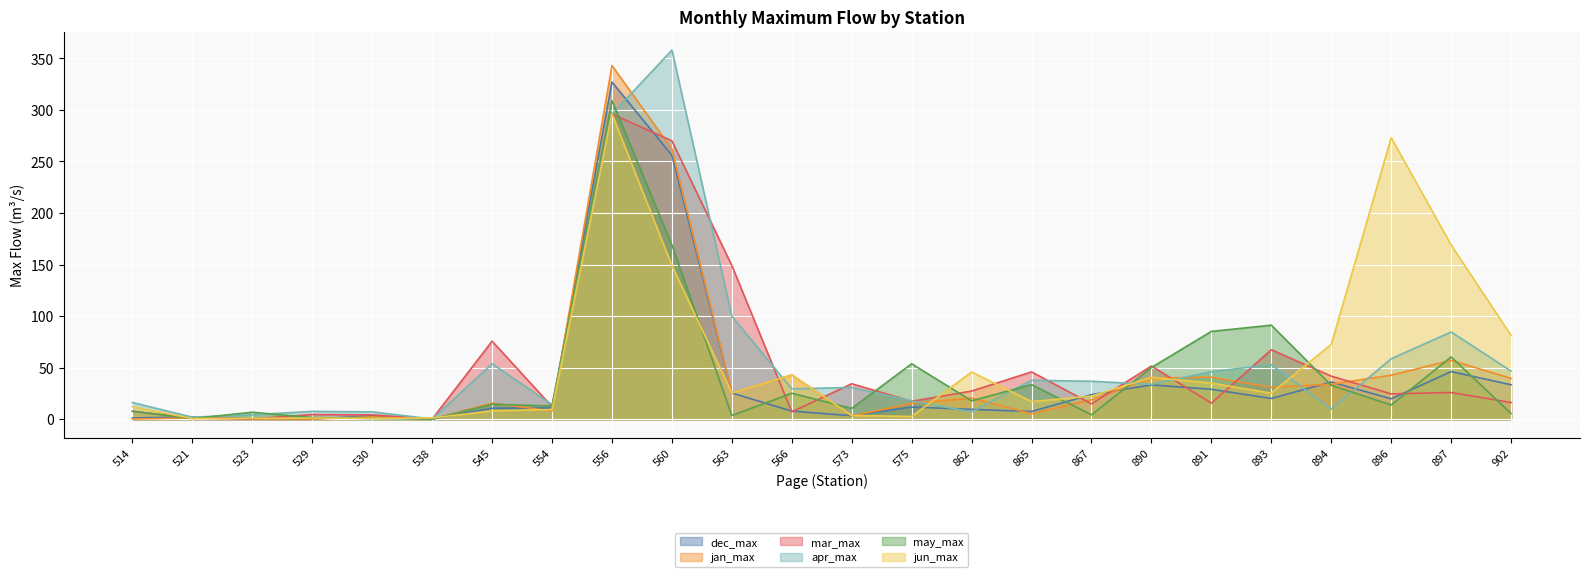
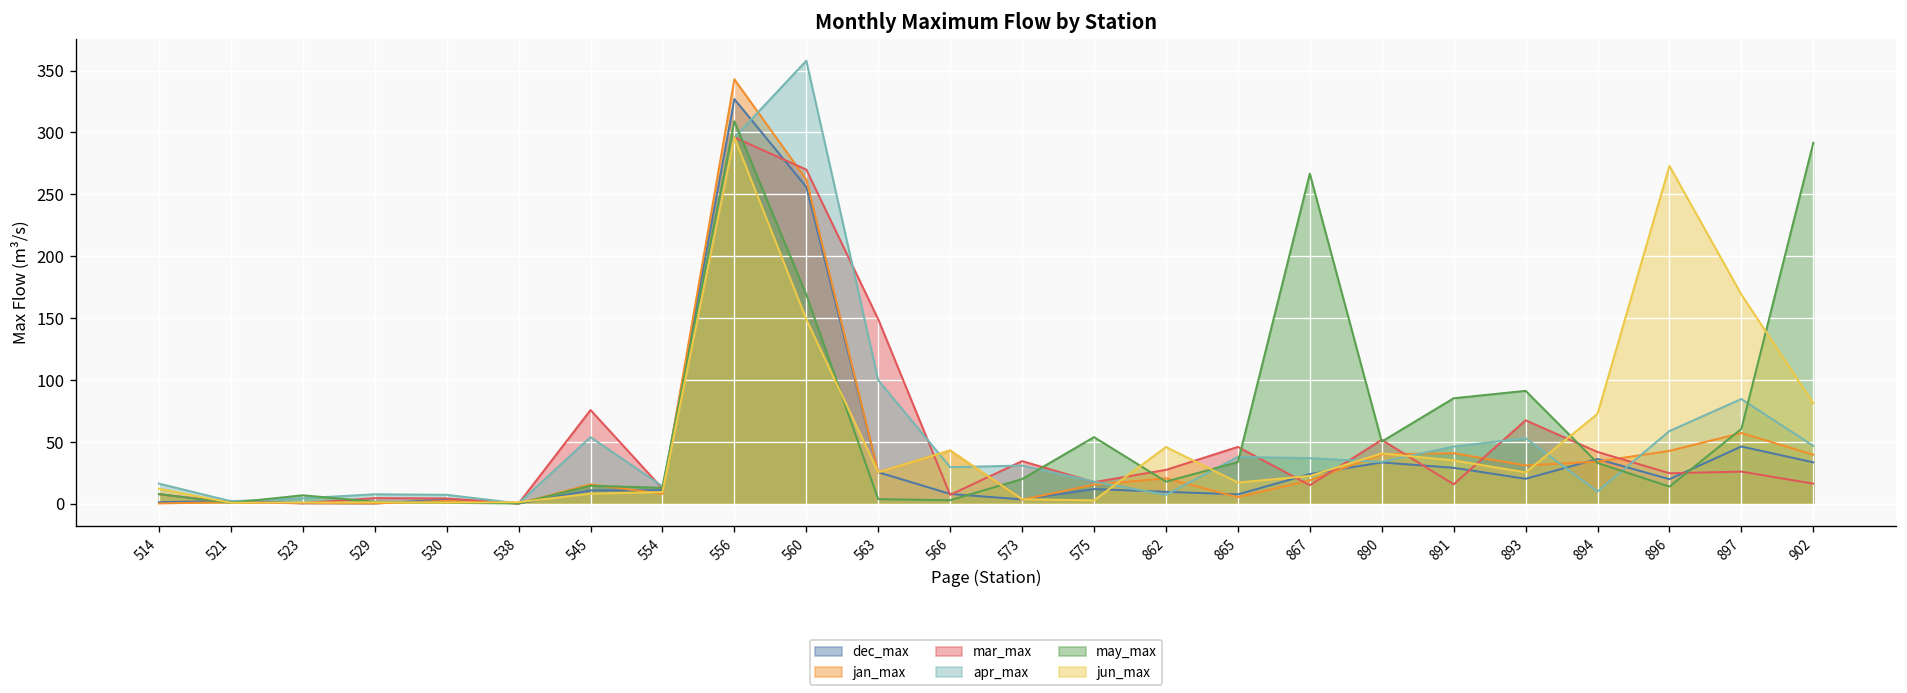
  {
    "may_max": {
      "523": 7,
      "556": 309,
      "560": 169,
      "563": 4,
-     "566": 25,
-     "573": 11,
+     "566": 3,
+     "573": 20,
      "575": 54,
      "862": 18,
      "865": 34,
-     "867": 4,
+     "867": 267,
      "891": 85,
      "893": 91,
      "896": 14,
      "897": 60,
-     "902": 6
+     "902": 292
    }
  }
